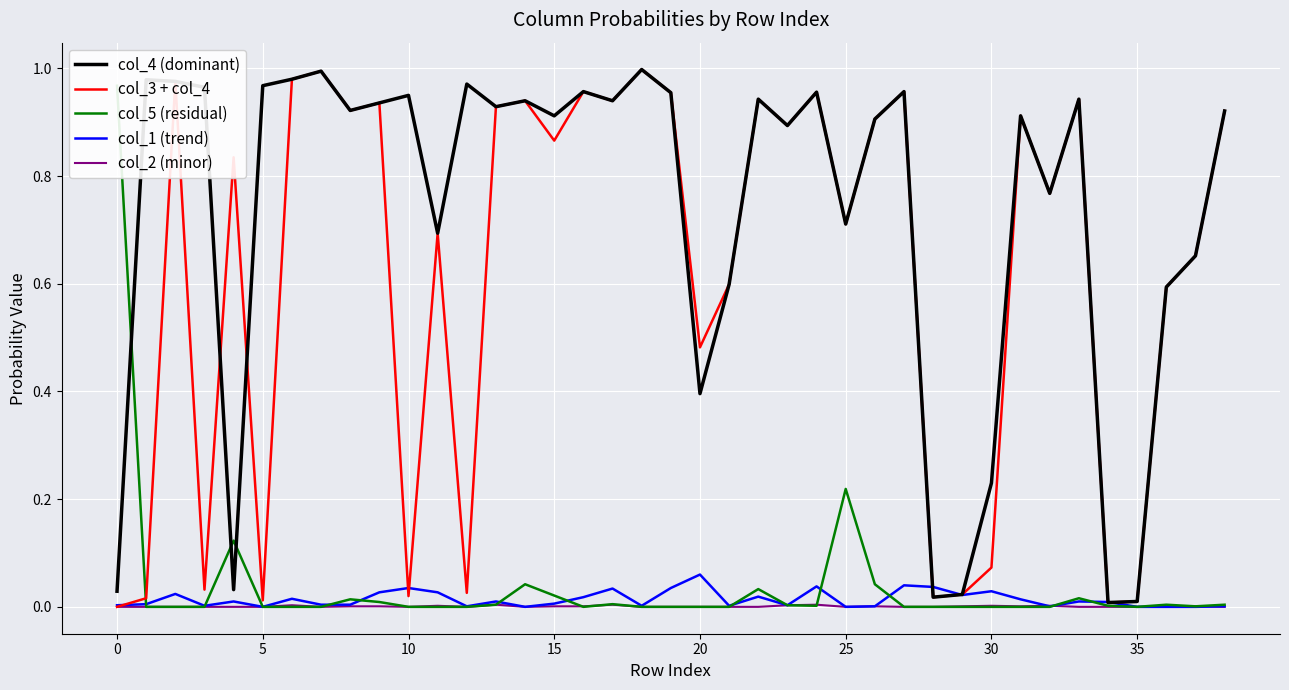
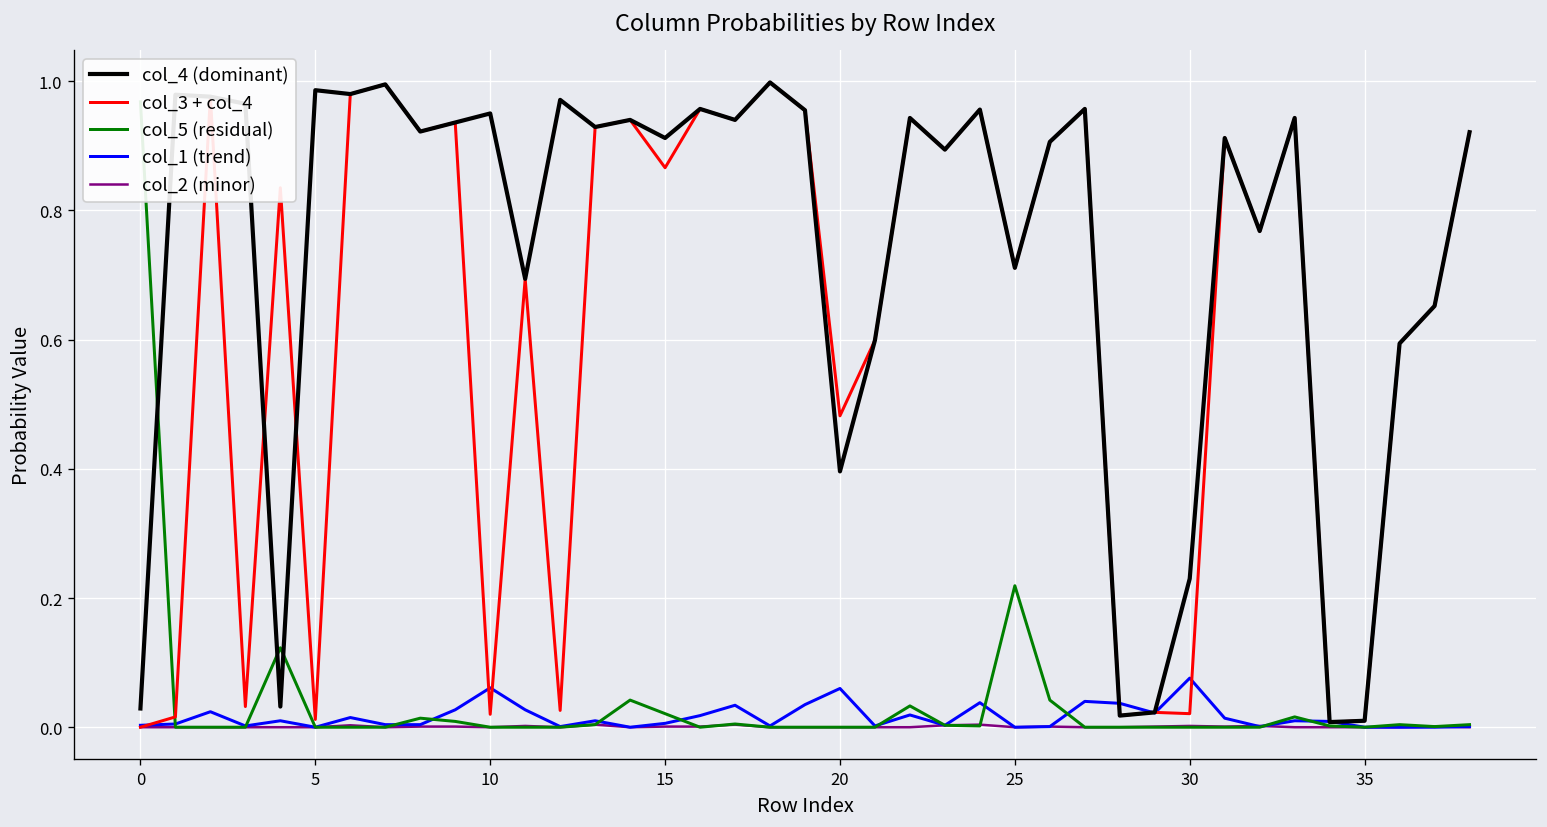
  {
    "col_4 (dominant)": {
      "0": 0.03,
-     "5": 0.97,
+     "5": 0.99,
      "10": 0.95,
      "15": 0.91,
      "20": 0.40,
      "30": 0.23
    },
    "col_3 + col_4": {
      "5": 0.01,
      "10": 0.02,
      "15": 0.87,
      "20": 0.48,
-     "30": 0.07
+     "30": 0.02
    },
    "col_5 (residual)": {
      "15": 0.02,
      "25": 0.22
    },
    "col_1 (trend)": {
-     "10": 0.04,
+     "10": 0.06,
      "15": 0.01,
      "20": 0.06,
-     "30": 0.03
+     "30": 0.08
    },
    "col_2 (minor)": {
      "15": 0.00
    }
  }
